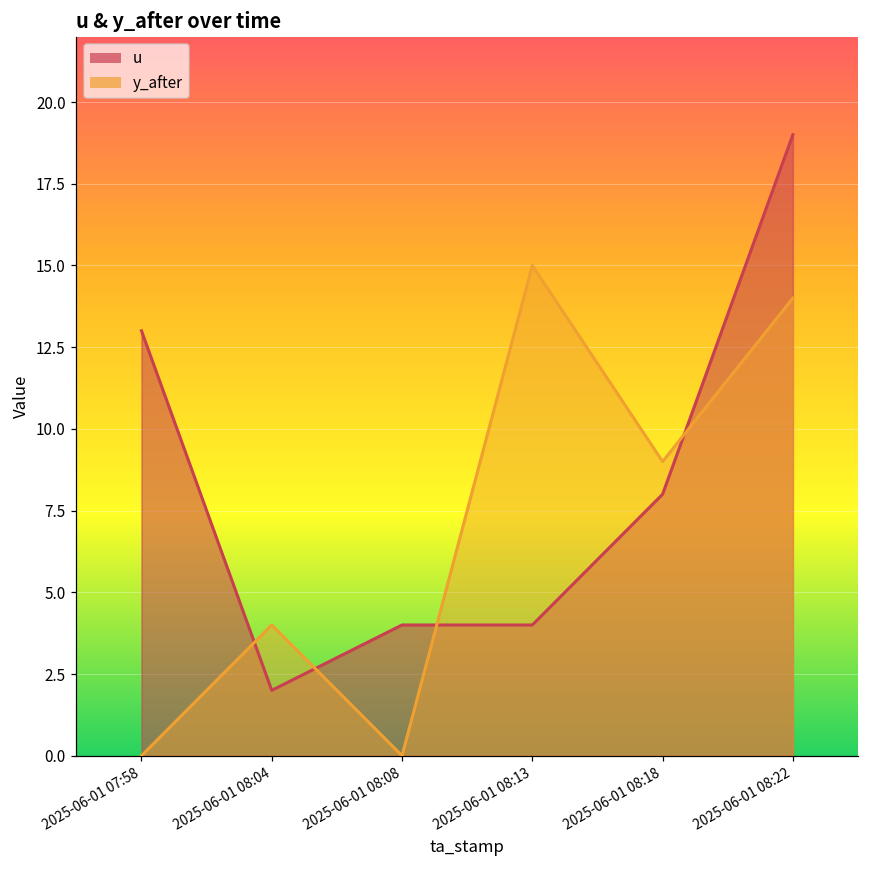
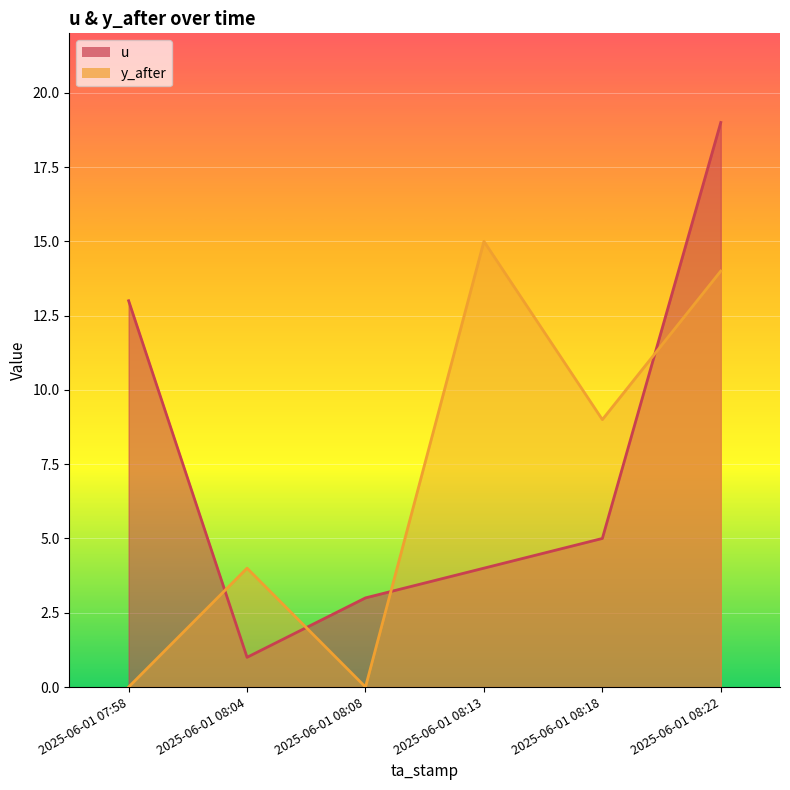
  {
    "u": {
      "2025-06-01 07:58": 13,
-     "2025-06-01 08:04": 2,
-     "2025-06-01 08:08": 4,
+     "2025-06-01 08:04": 1,
+     "2025-06-01 08:08": 3,
      "2025-06-01 08:13": 4,
-     "2025-06-01 08:18": 8,
+     "2025-06-01 08:18": 5,
      "2025-06-01 08:22": 19
    },
    "y_after": {
      "2025-06-01 07:58": 0,
      "2025-06-01 08:04": 4,
      "2025-06-01 08:08": 0,
      "2025-06-01 08:13": 15,
      "2025-06-01 08:18": 9,
      "2025-06-01 08:22": 14
    }
  }
